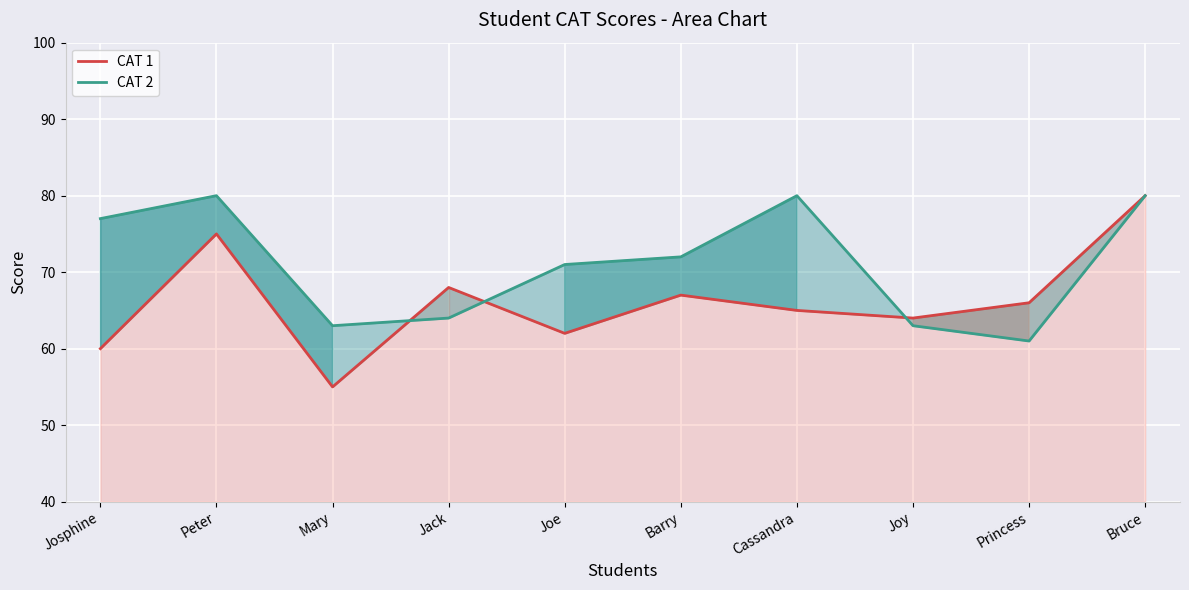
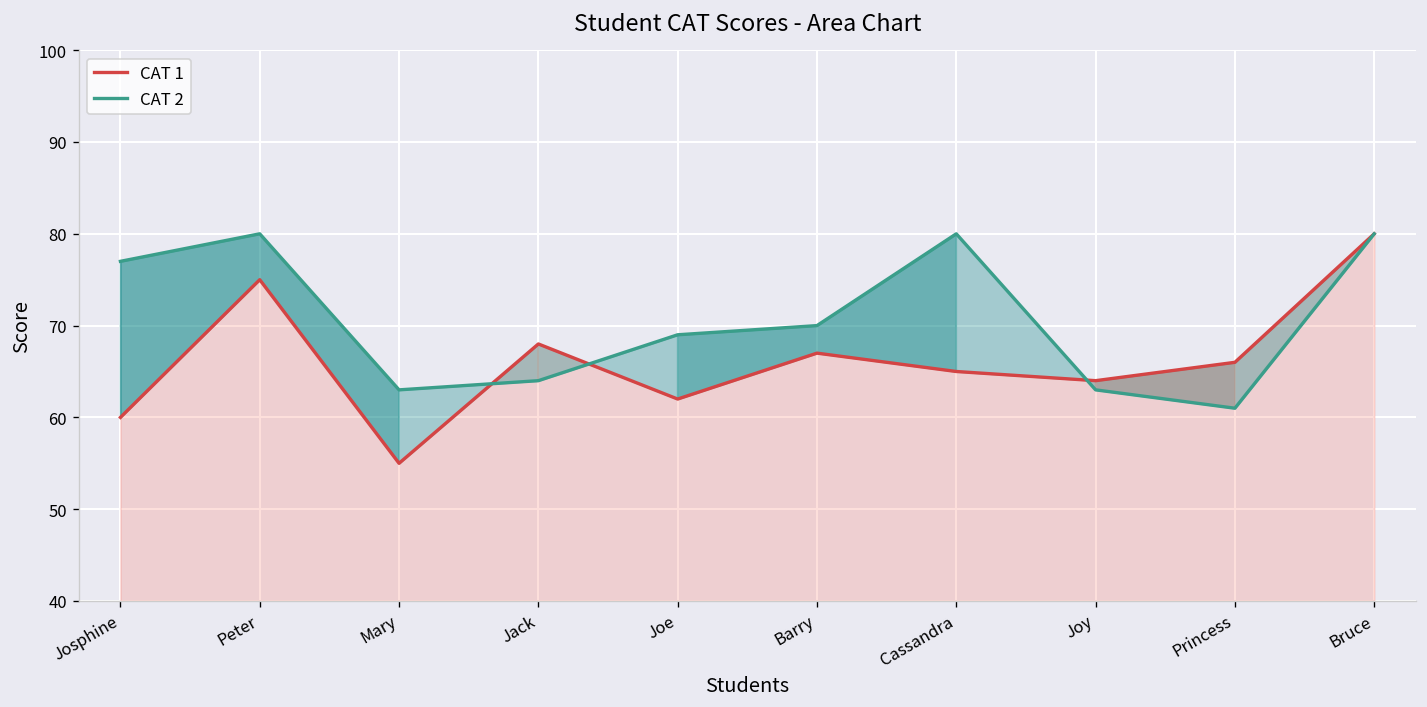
  {
    "CAT 1": {
      "Josphine": 60,
      "Peter": 75,
      "Mary": 55,
      "Joe": 62,
      "Barry": 67,
      "Cassandra": 65
    },
    "CAT 2": {
      "Jack": 64,
-     "Joe": 71,
-     "Barry": 72,
+     "Joe": 69,
+     "Barry": 70,
      "Joy": 63,
      "Princess": 61
    }
  }
